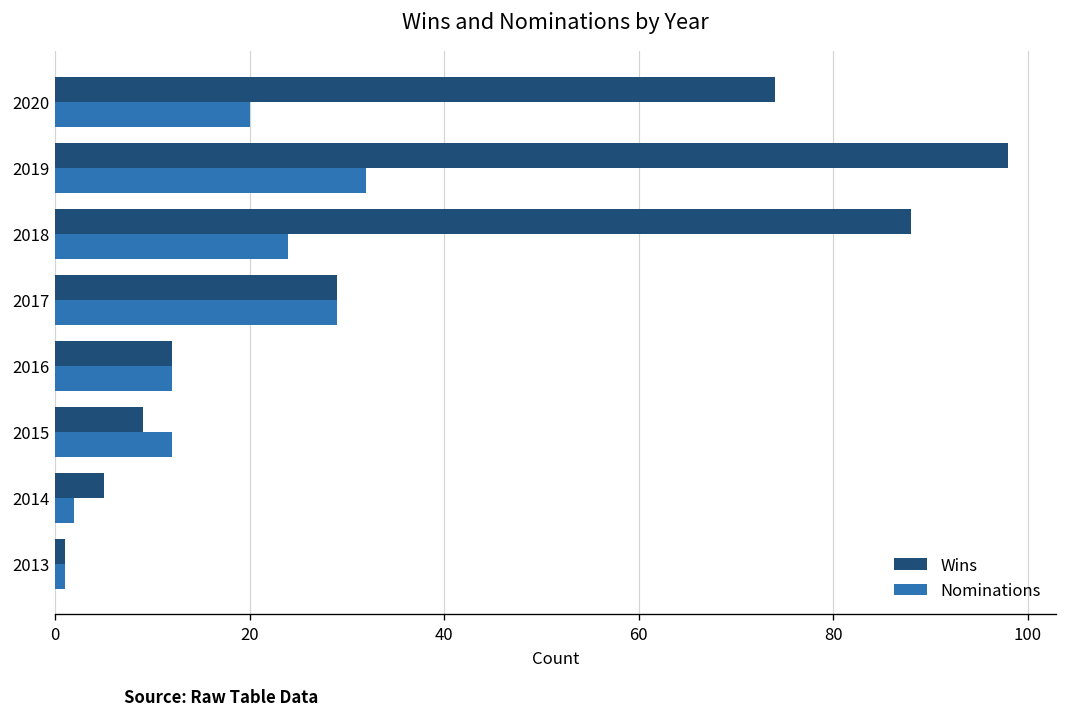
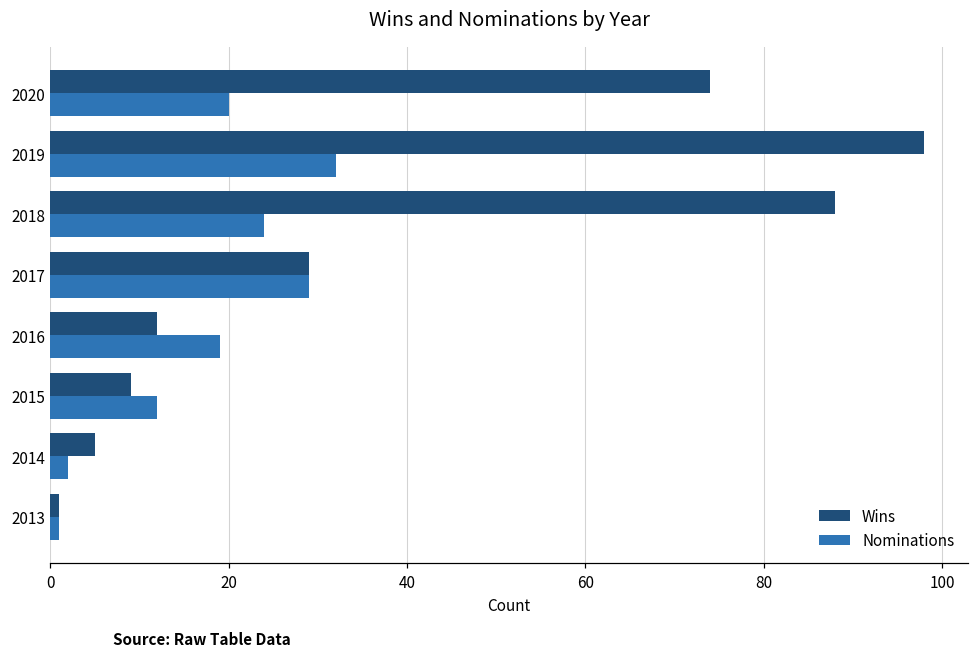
  {
    "Wins": {
      "2020": 74,
      "2019": 98,
      "2018": 88,
      "2017": 29,
      "2016": 12,
      "2015": 9,
      "2014": 5,
      "2013": 1
    },
    "Nominations": {
      "2020": 20,
      "2019": 32,
      "2018": 24,
      "2017": 29,
-     "2016": 12,
+     "2016": 19,
      "2015": 12,
      "2014": 2,
      "2013": 1
    }
  }
